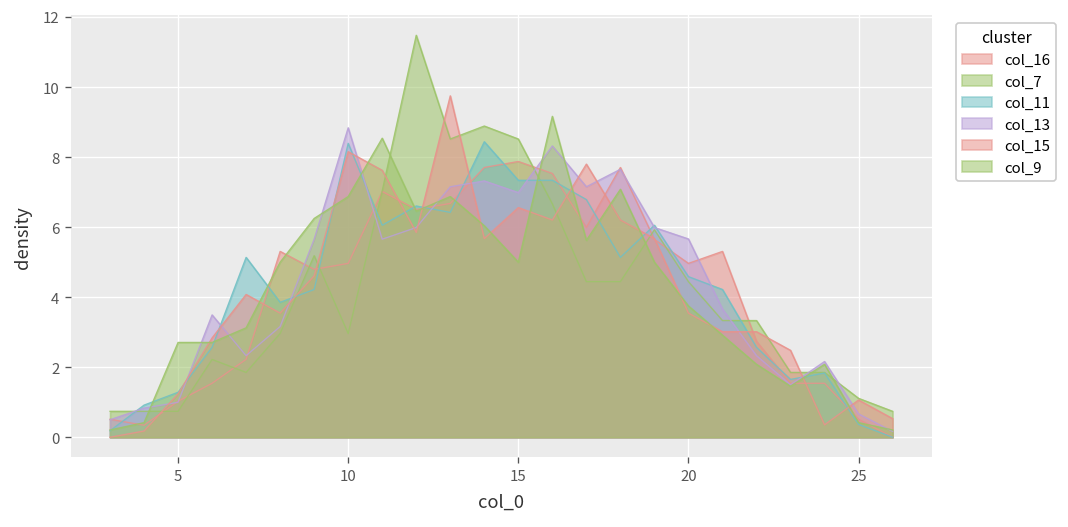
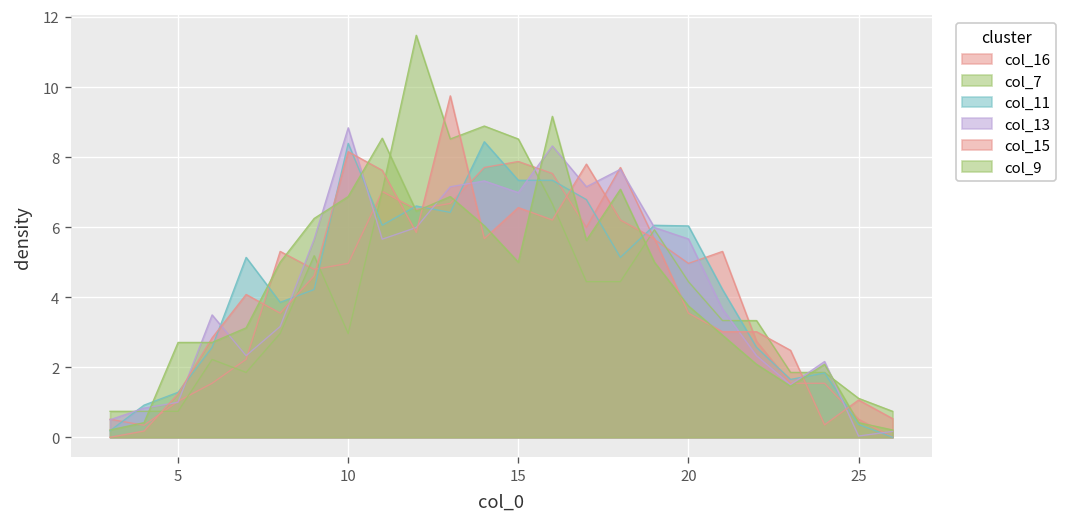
  {
    "col_11": {
      "10": 8.4,
      "15": 7.3,
-     "20": 4.6
+     "20": 6.0
    },
    "col_13": {
      "10": 8.8,
      "15": 7.0,
      "20": 5.7,
-     "25": 0.7
+     "25": 0.0
    }
  }
